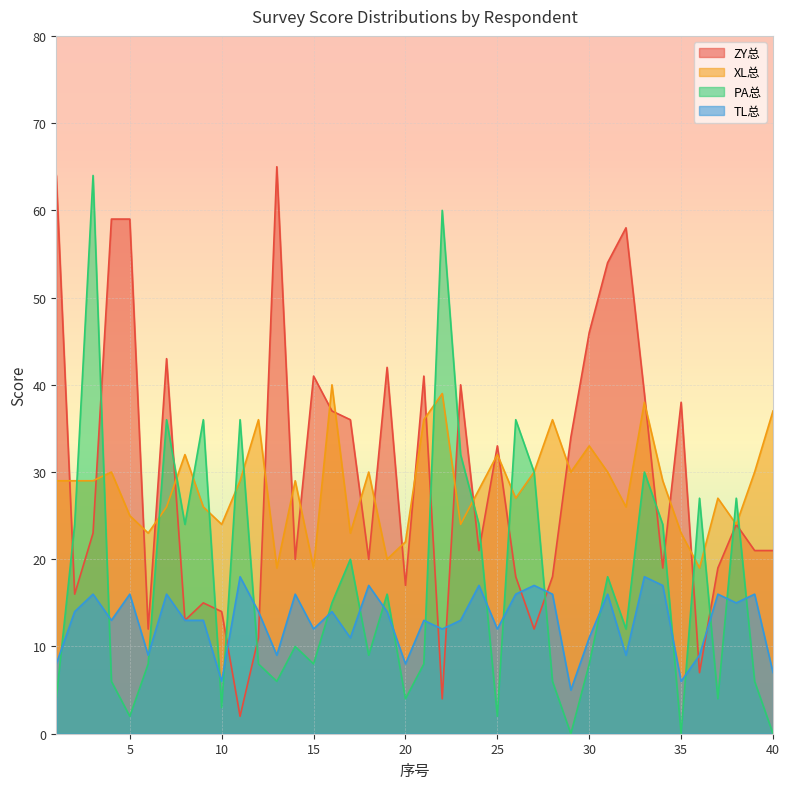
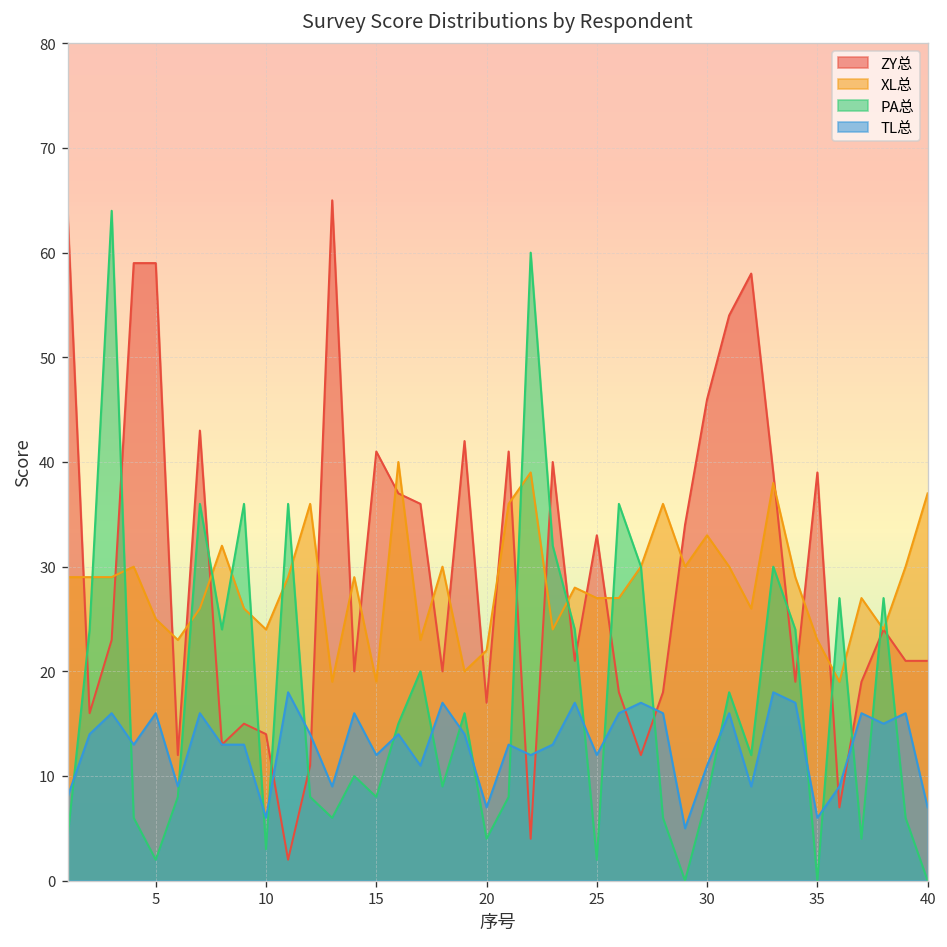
  {
    "ZY总": {
      "5": 59,
      "10": 14,
      "15": 41,
      "20": 17,
      "25": 33,
      "30": 46,
-     "35": 38,
+     "35": 39,
      "40": 21
    },
    "XL总": {
      "5": 25,
      "10": 24,
      "15": 19,
      "20": 22,
-     "25": 32,
+     "25": 27,
      "30": 33,
      "35": 23,
      "40": 37
    },
    "PA总": {
      "5": 2,
      "10": 3,
      "15": 8,
      "20": 4,
      "25": 2,
      "30": 8,
      "35": 0,
      "40": 0
    },
    "TL总": {
      "5": 16,
      "10": 6,
      "15": 12,
-     "20": 8,
+     "20": 7,
      "25": 12,
      "30": 11,
      "35": 6,
      "40": 7
    }
  }
